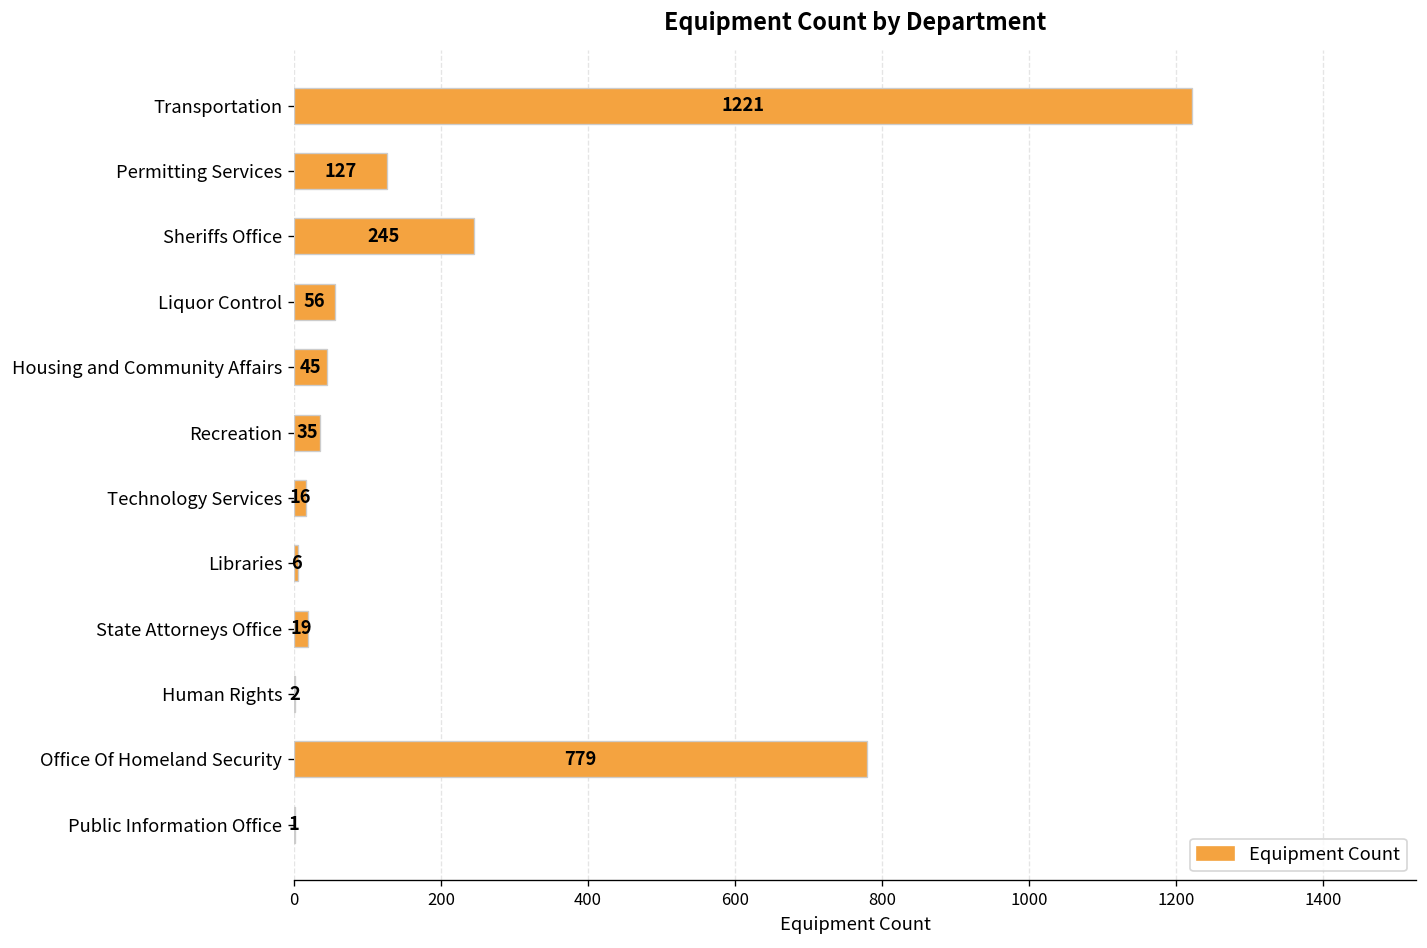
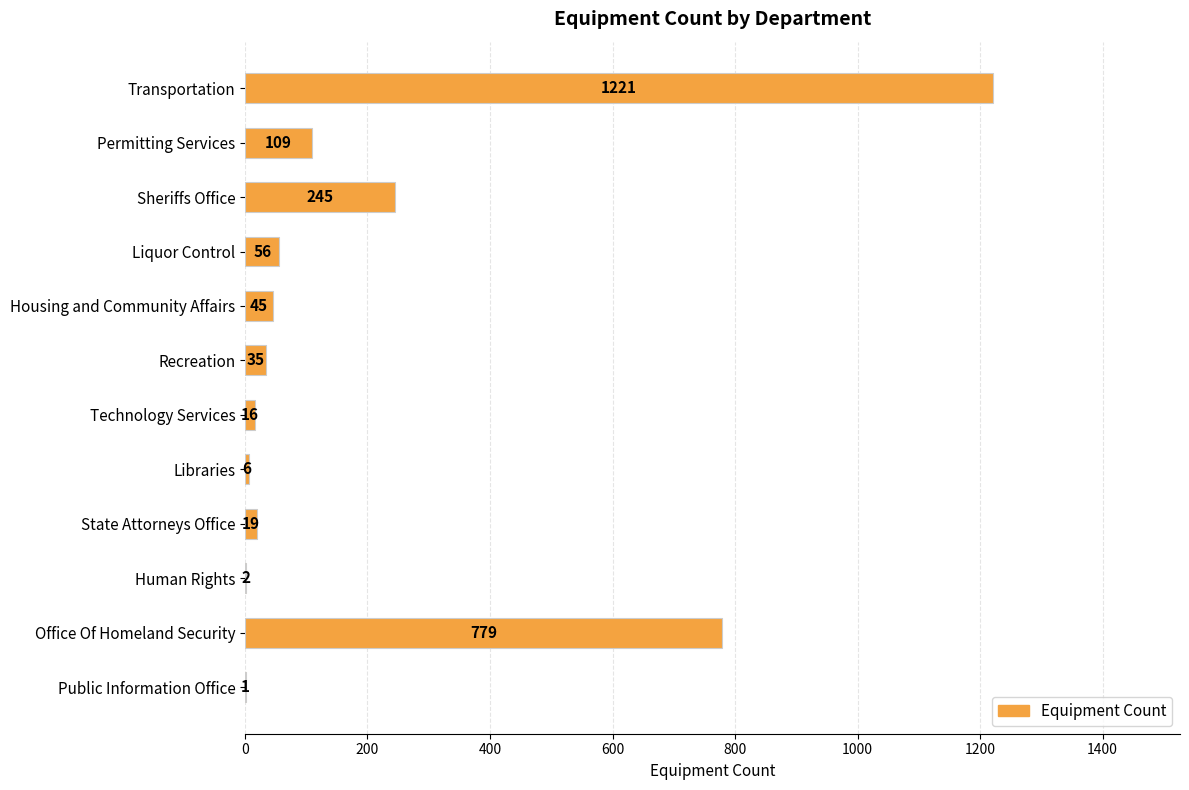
  {
    "Transportation": 1221,
-   "Permitting Services": 127,
+   "Permitting Services": 109,
    "Sheriffs Office": 245,
    "Liquor Control": 56,
    "Housing and Community Affairs": 45,
    "Recreation": 35,
    "Technology Services": 16,
    "Libraries": 6,
    "State Attorneys Office": 19,
    "Human Rights": 2,
    "Office Of Homeland Security": 779,
    "Public Information Office": 1
  }
